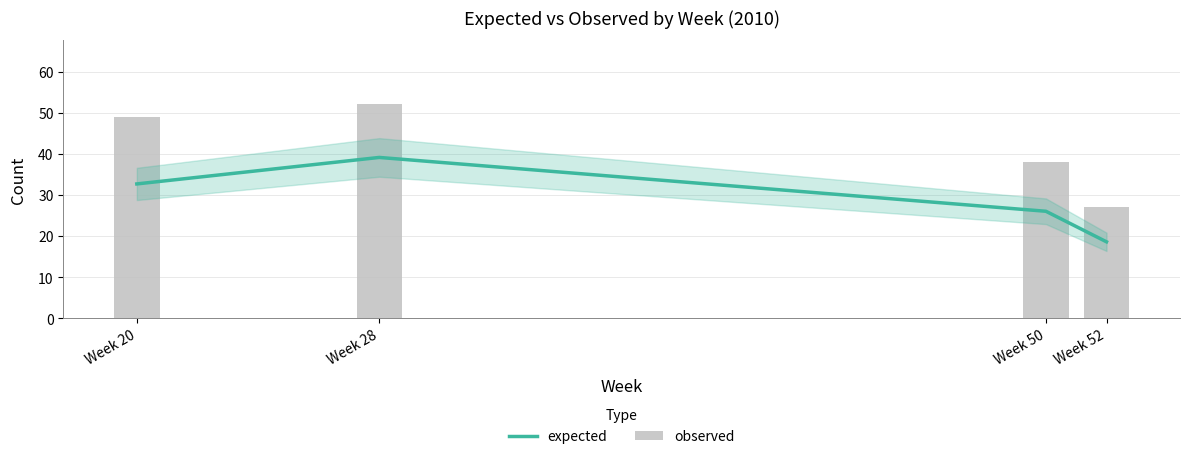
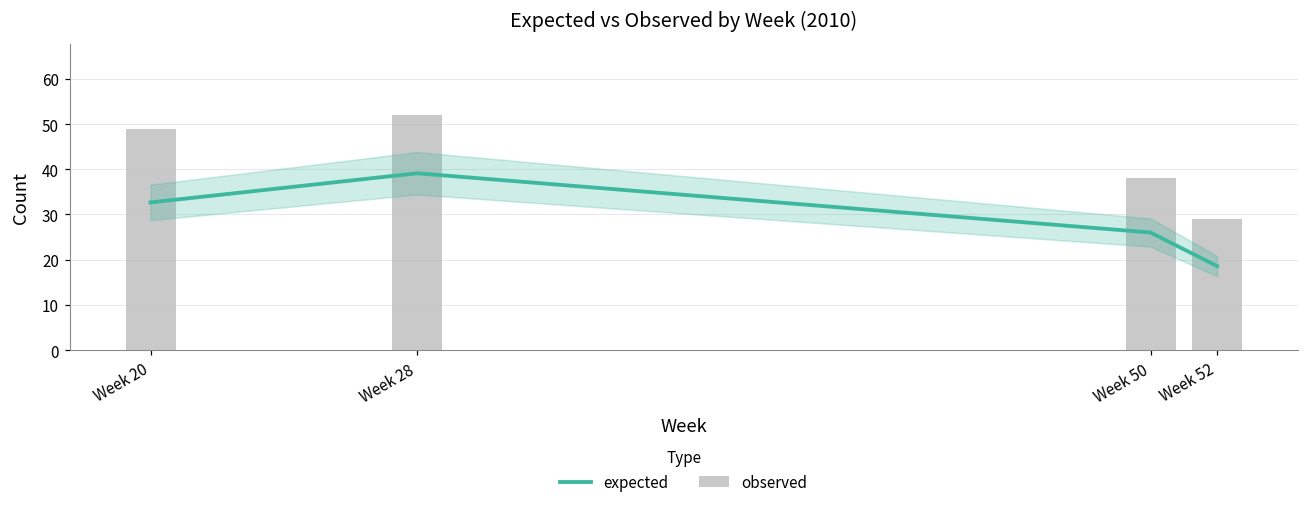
  {
    "observed": {
      "Week 20": 49,
      "Week 28": 52,
      "Week 50": 38,
-     "Week 52": 27
+     "Week 52": 29
    }
  }
